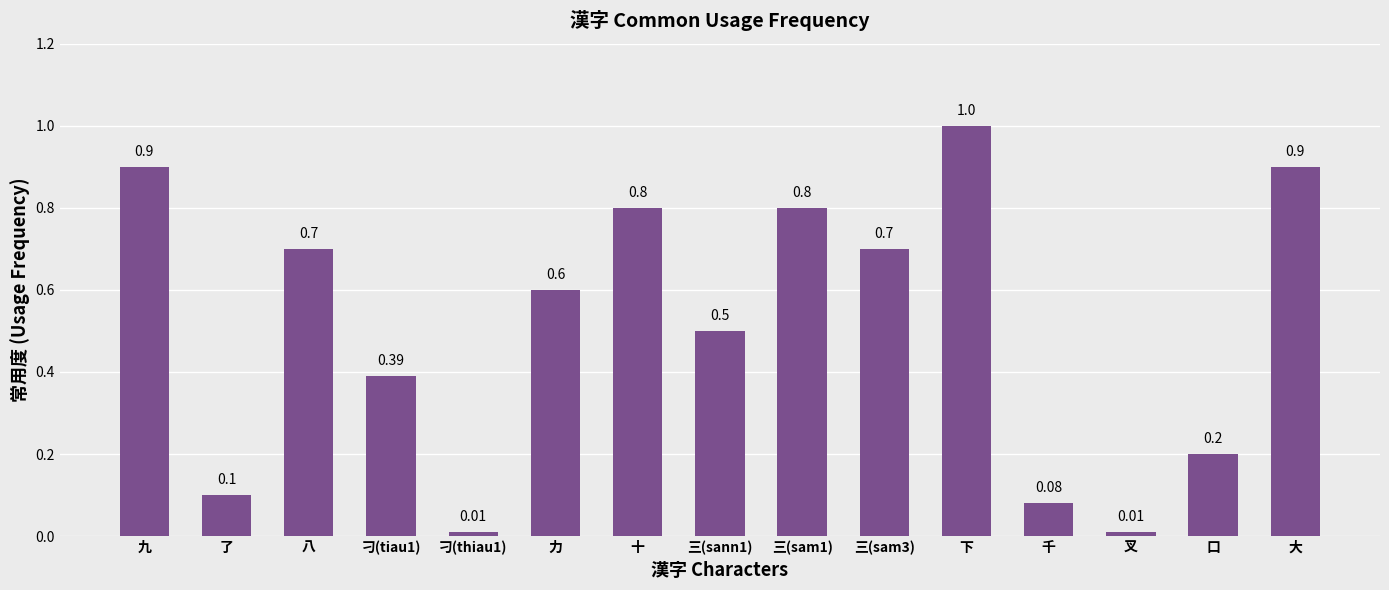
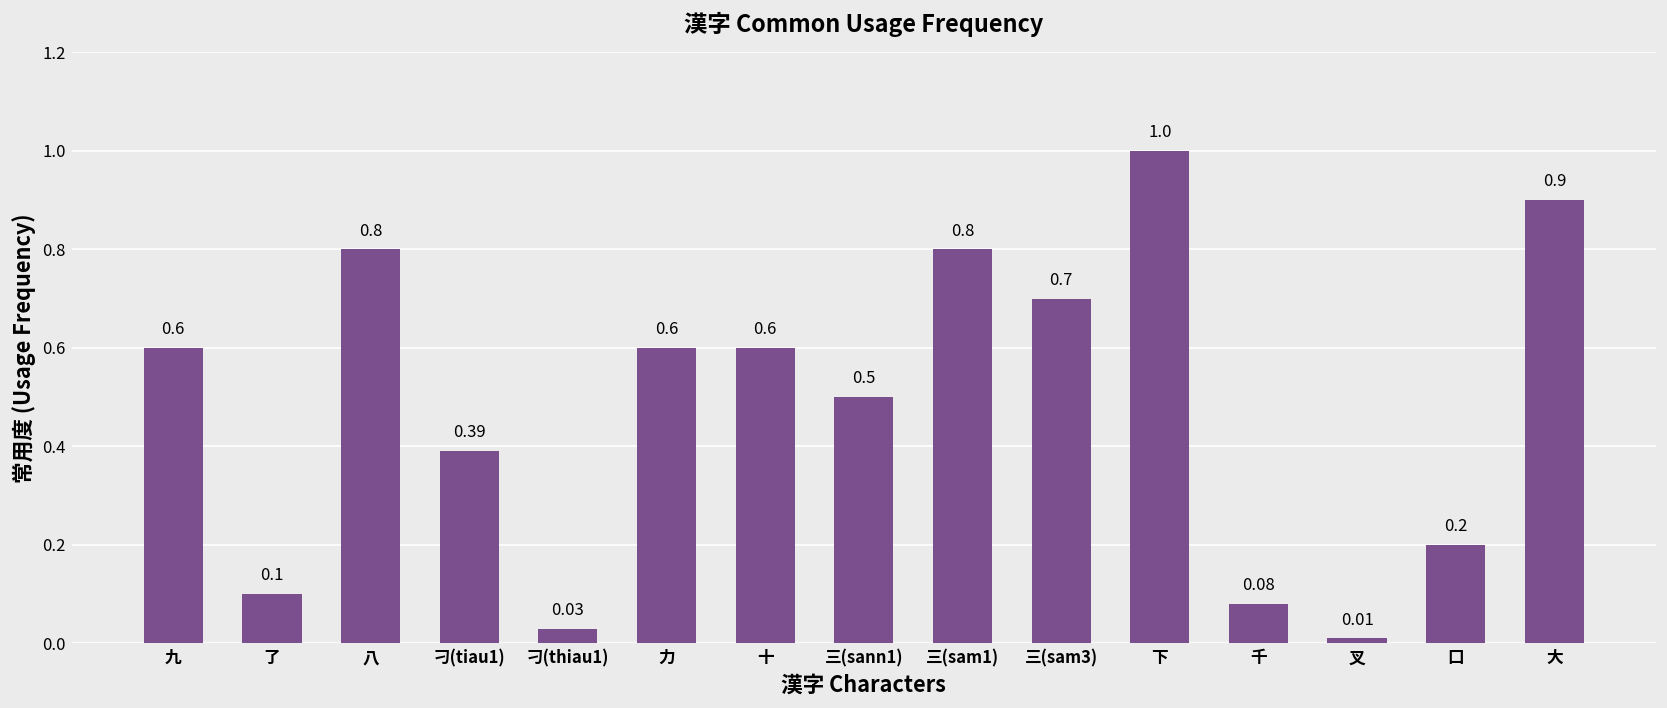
  {
-   "九": 0.9,
+   "九": 0.6,
    "了": 0.1,
-   "八": 0.7,
+   "八": 0.8,
    "刁(tiau1)": 0.39,
-   "刁(thiau1)": 0.01,
+   "刁(thiau1)": 0.03,
    "力": 0.6,
-   "十": 0.8,
+   "十": 0.6,
    "三(sann1)": 0.5,
    "三(sam1)": 0.8,
    "三(sam3)": 0.7,
    "下": 1.0,
    "千": 0.08,
    "叉": 0.01,
    "口": 0.2,
    "大": 0.9
  }
